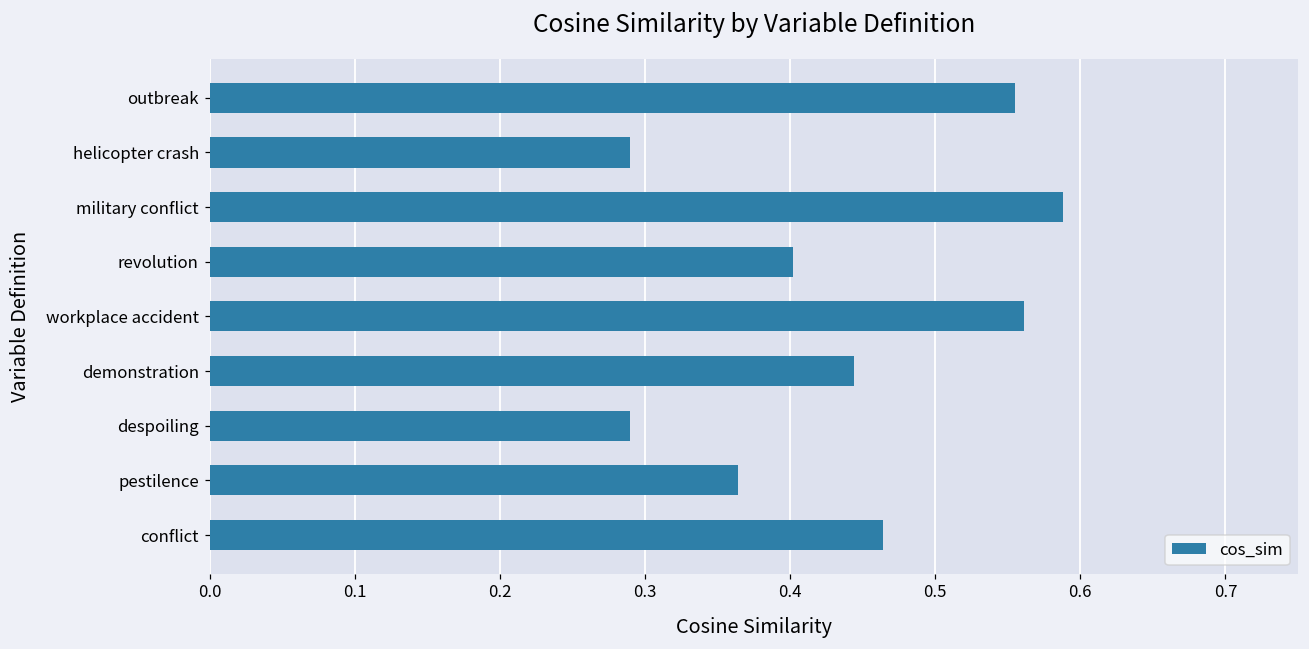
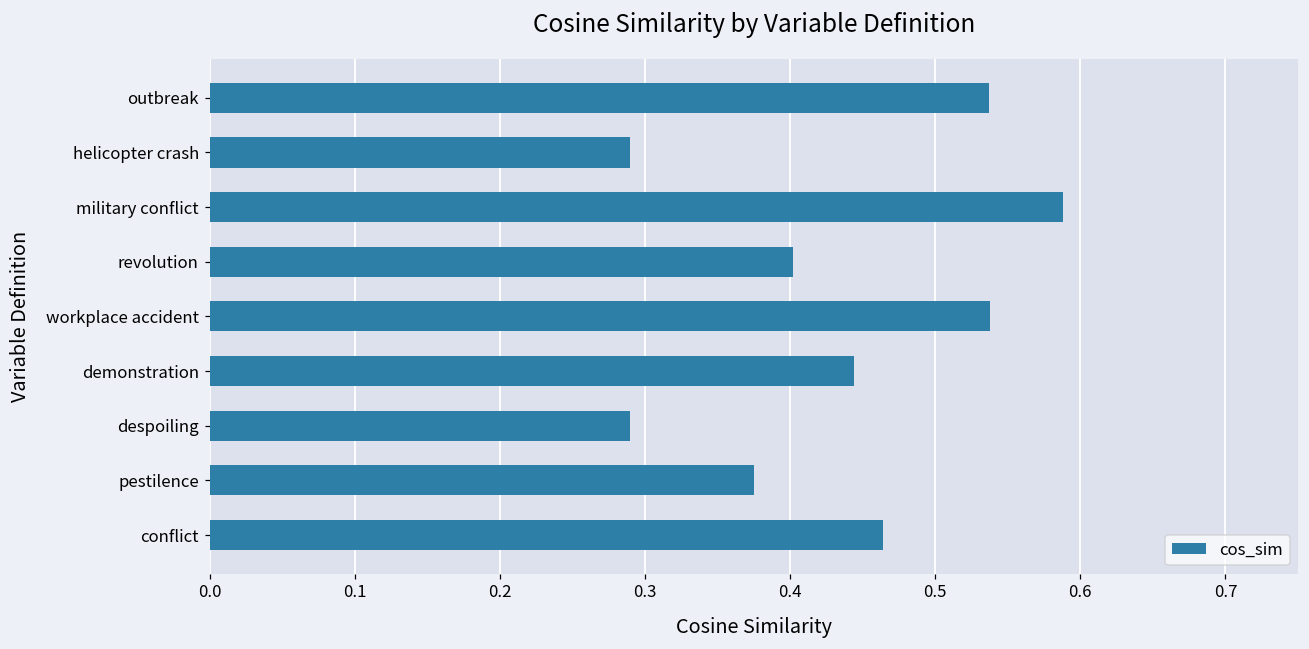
  {
-   "outbreak": 0.555,
+   "outbreak": 0.537,
    "helicopter crash": 0.290,
    "military conflict": 0.588,
    "revolution": 0.402,
-   "workplace accident": 0.561,
+   "workplace accident": 0.538,
    "demonstration": 0.444,
    "despoiling": 0.290,
-   "pestilence": 0.364,
+   "pestilence": 0.375,
    "conflict": 0.464
  }
